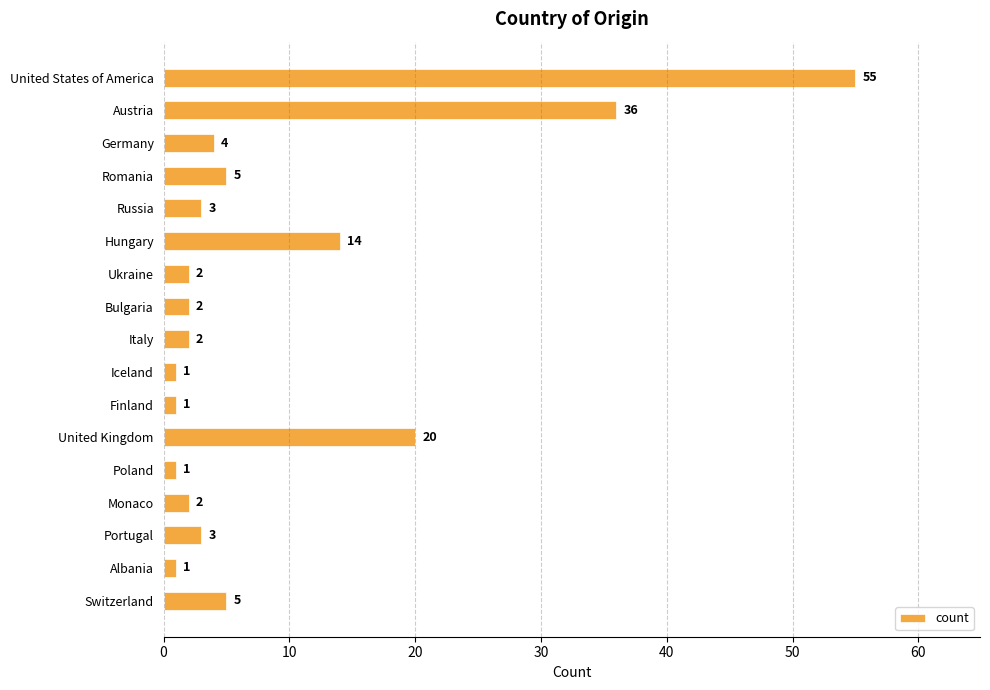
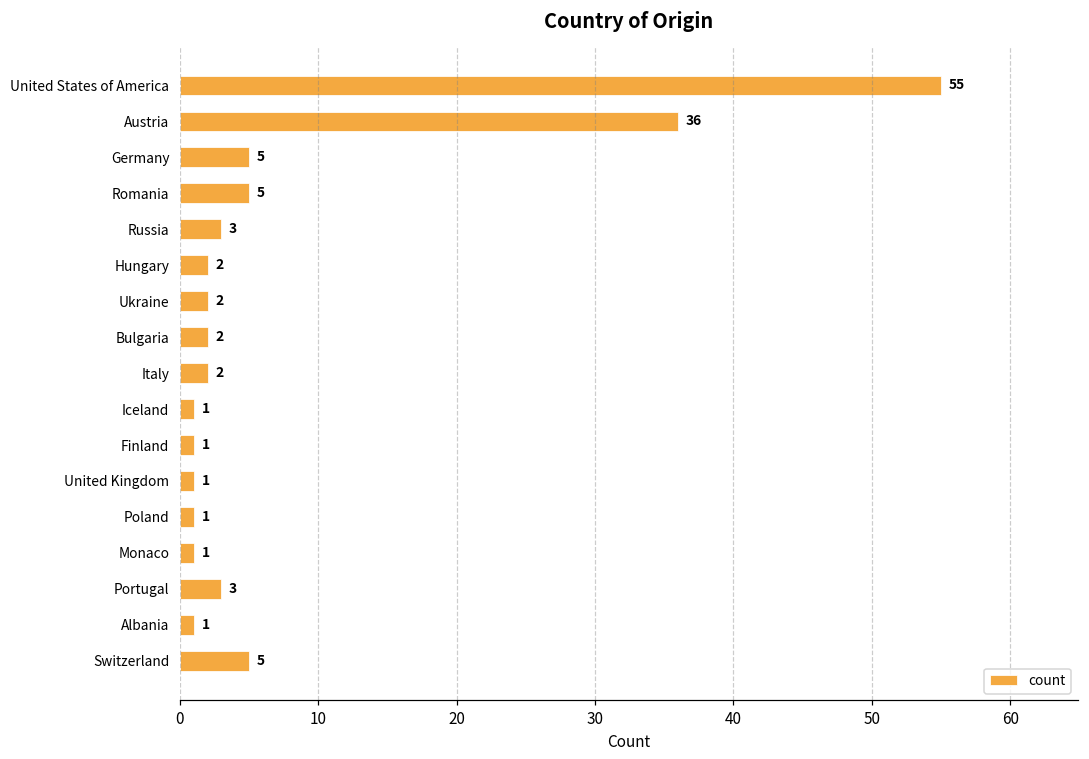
  {
    "United States of America": 55,
    "Austria": 36,
-   "Germany": 4,
+   "Germany": 5,
    "Romania": 5,
    "Russia": 3,
-   "Hungary": 14,
+   "Hungary": 2,
    "Ukraine": 2,
    "Bulgaria": 2,
    "Italy": 2,
    "Iceland": 1,
    "Finland": 1,
-   "United Kingdom": 20,
+   "United Kingdom": 1,
    "Poland": 1,
-   "Monaco": 2,
+   "Monaco": 1,
    "Portugal": 3,
    "Albania": 1,
    "Switzerland": 5
  }
